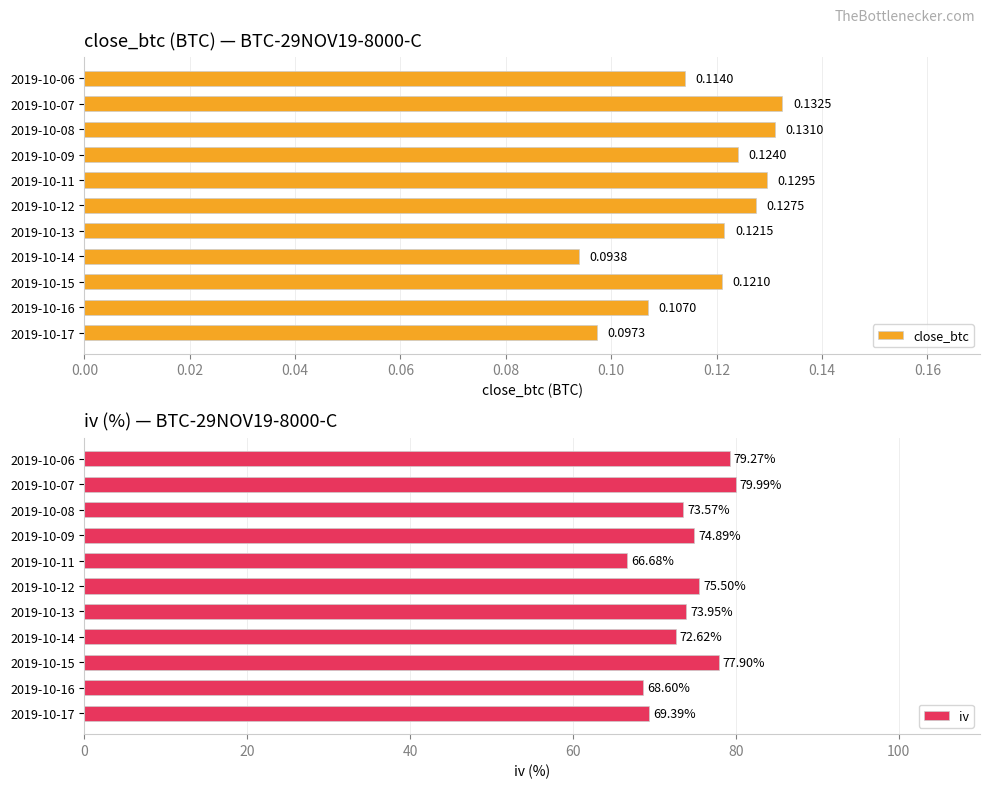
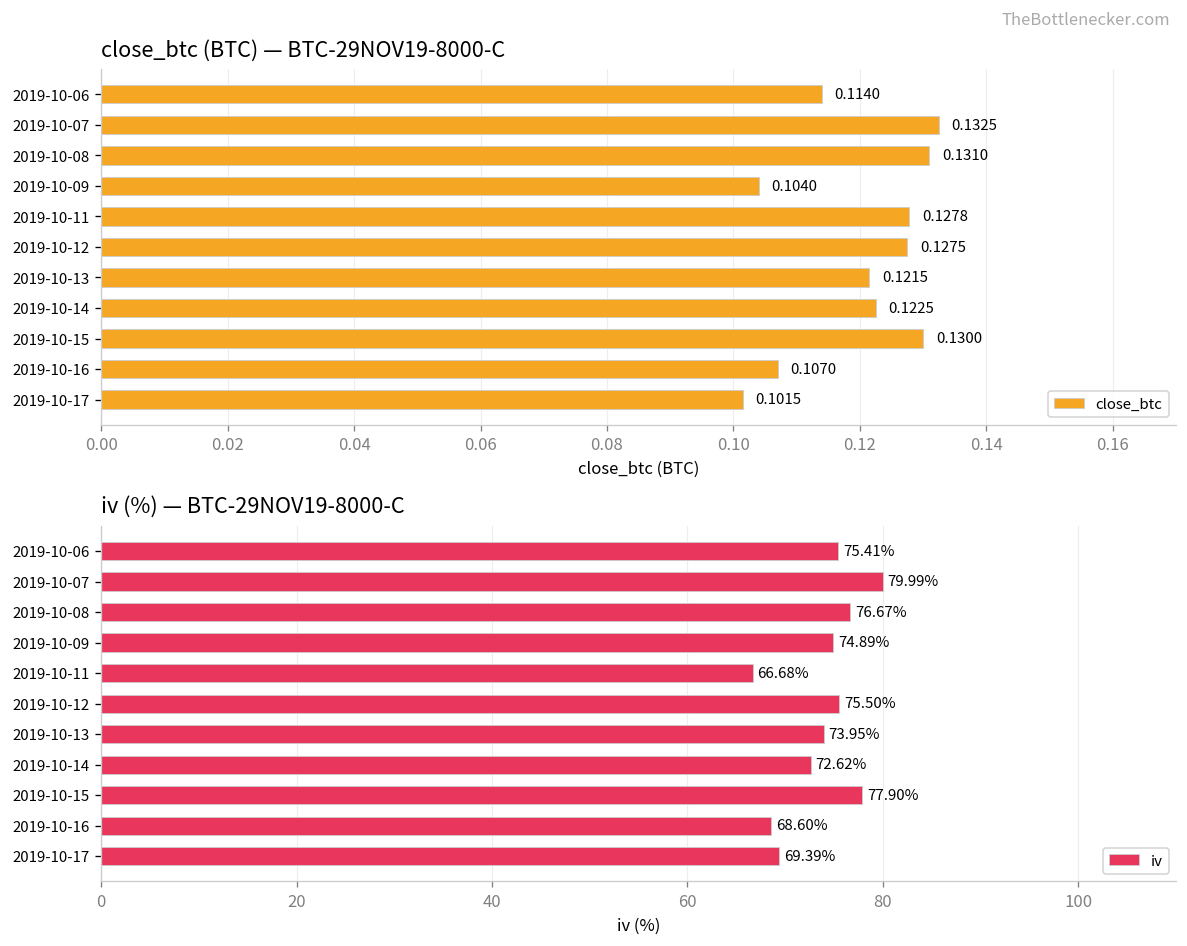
  {
    "close_btc (BTC) — BTC-29NOV19-8000-C": {
      "2019-10-06": "0.1140",
      "2019-10-07": "0.1325",
      "2019-10-08": "0.1310",
-     "2019-10-09": "0.1240",
-     "2019-10-11": "0.1295",
+     "2019-10-09": "0.1040",
+     "2019-10-11": "0.1278",
      "2019-10-12": "0.1275",
      "2019-10-13": "0.1215",
-     "2019-10-14": "0.0938",
-     "2019-10-15": "0.1210",
+     "2019-10-14": "0.1225",
+     "2019-10-15": "0.1300",
      "2019-10-16": "0.1070",
-     "2019-10-17": "0.0973"
+     "2019-10-17": "0.1015"
    },
    "iv (%) — BTC-29NOV19-8000-C": {
-     "2019-10-06": "79.27%",
+     "2019-10-06": "75.41%",
      "2019-10-07": "79.99%",
-     "2019-10-08": "73.57%",
+     "2019-10-08": "76.67%",
      "2019-10-09": "74.89%",
      "2019-10-11": "66.68%",
      "2019-10-12": "75.50%",
      "2019-10-13": "73.95%",
      "2019-10-14": "72.62%",
      "2019-10-15": "77.90%",
      "2019-10-16": "68.60%",
      "2019-10-17": "69.39%"
    }
  }
